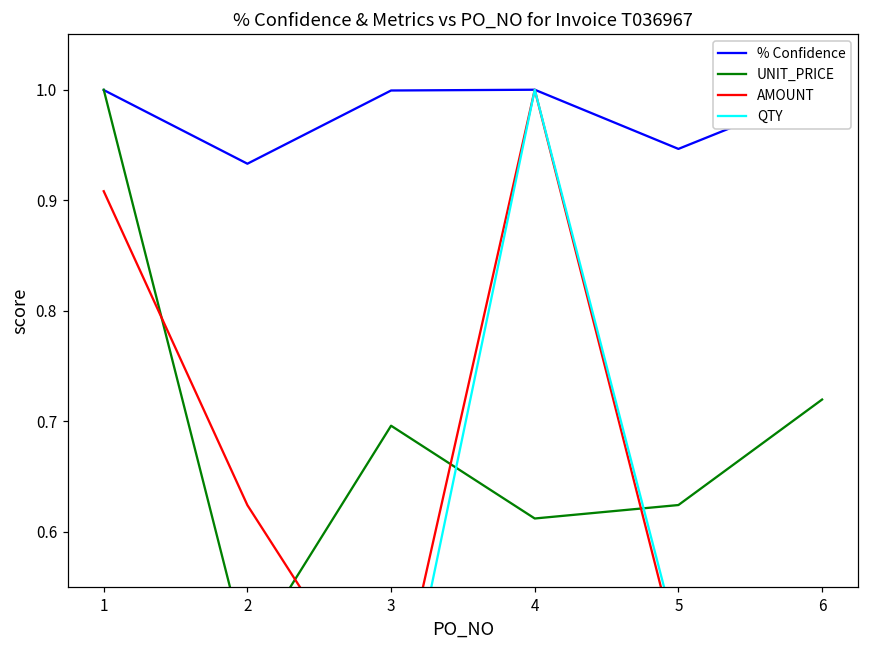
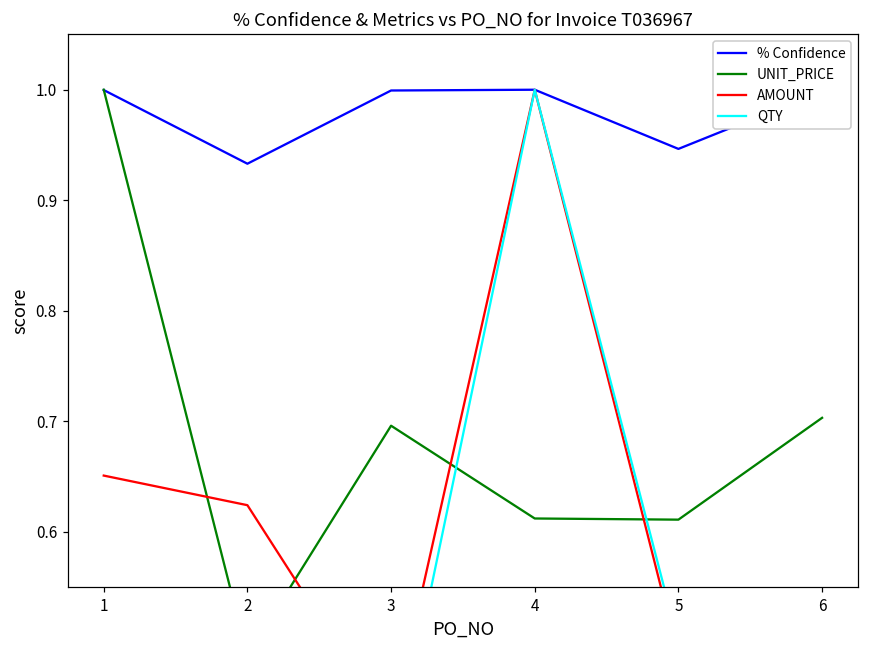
  {
    "% Confidence": {
      "2": 0.933,
      "3": 0.999,
      "5": 0.946
    },
    "UNIT_PRICE": {
      "3": 0.696,
      "4": 0.612,
-     "5": 0.624,
-     "6": 0.720
+     "5": 0.611,
+     "6": 0.703
    },
    "AMOUNT": {
-     "1": 0.908,
+     "1": 0.651,
      "2": 0.624
    }
  }
